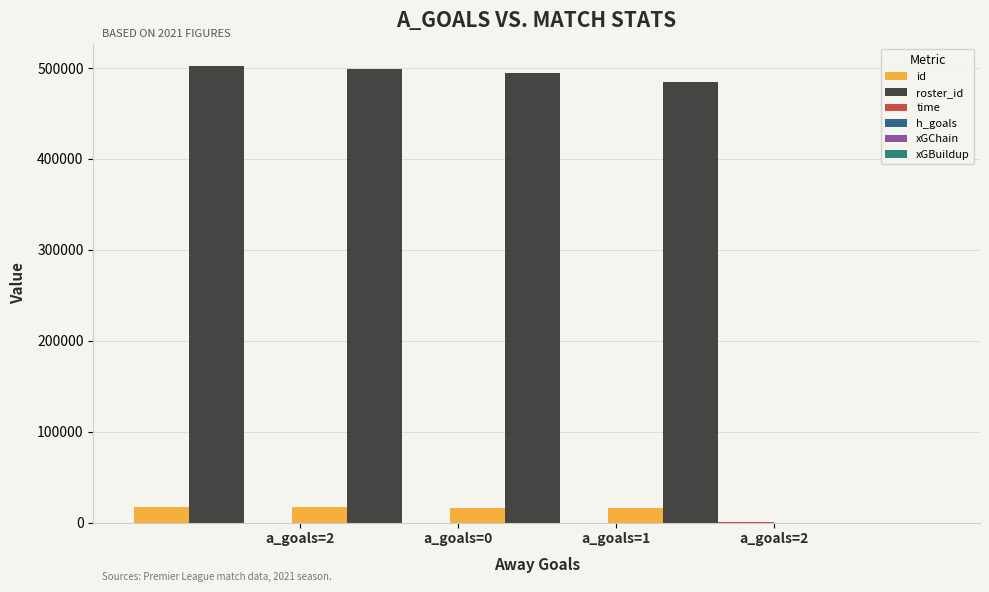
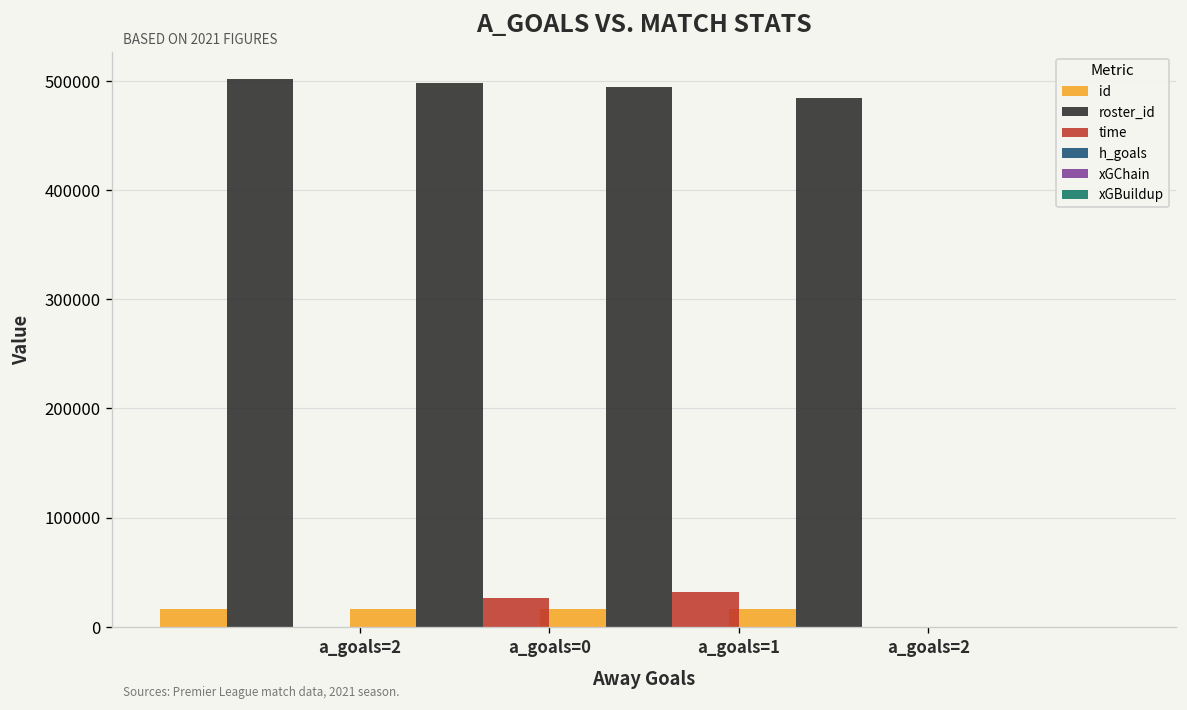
  {
    "time": {
-     "a_goals=0": 0,
-     "a_goals=1": 0
+     "a_goals=0": 30000,
+     "a_goals=1": 30000
    }
  }
